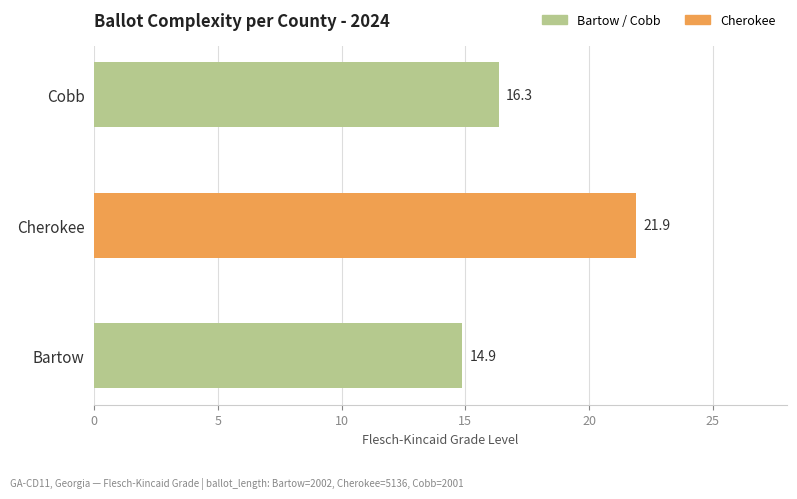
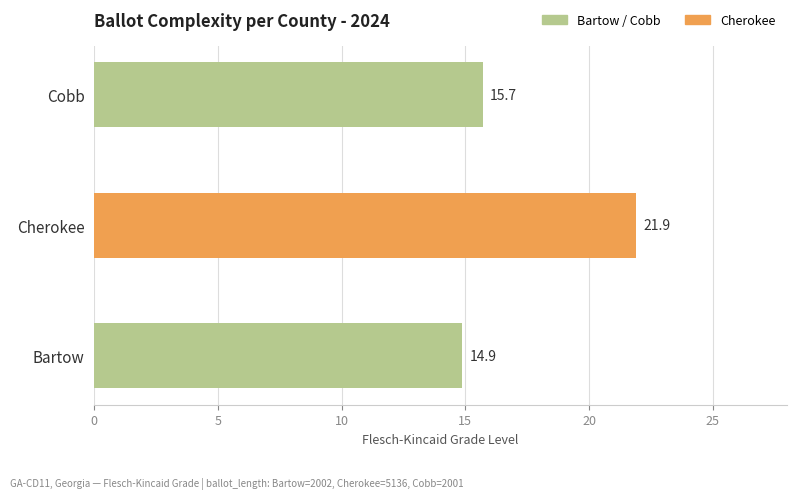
  {
-   "Cobb": 16.3,
+   "Cobb": 15.7,
    "Cherokee": 21.9,
    "Bartow": 14.9
  }
